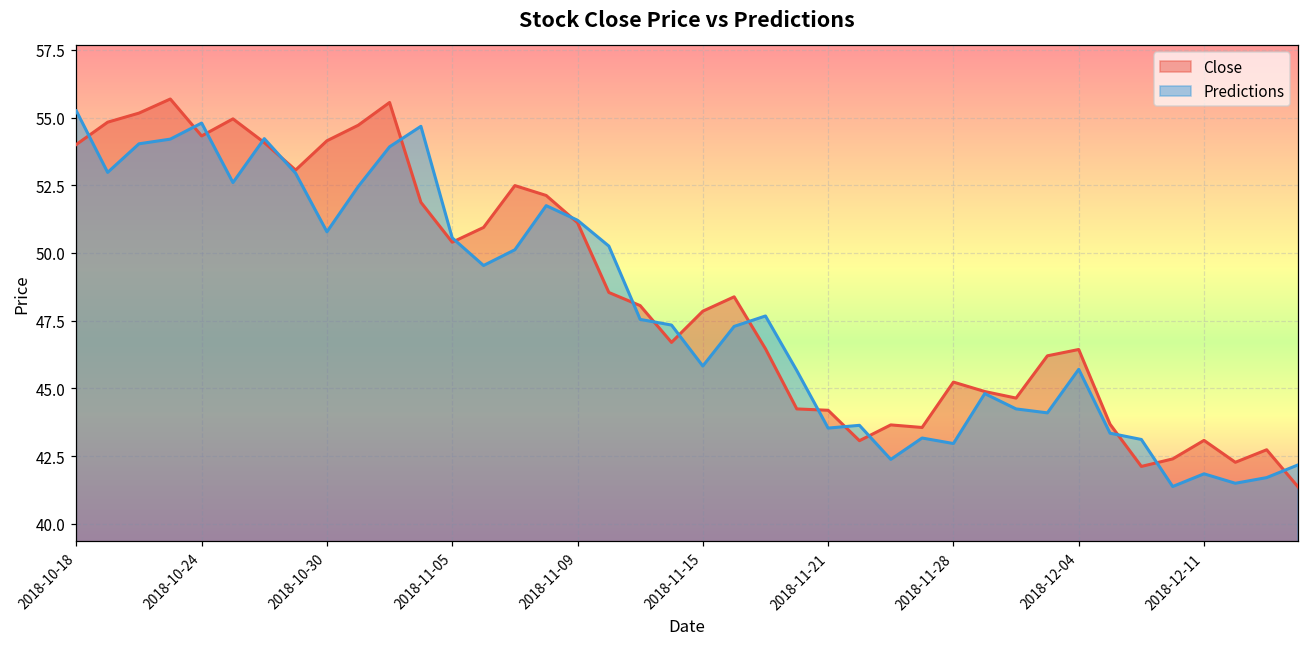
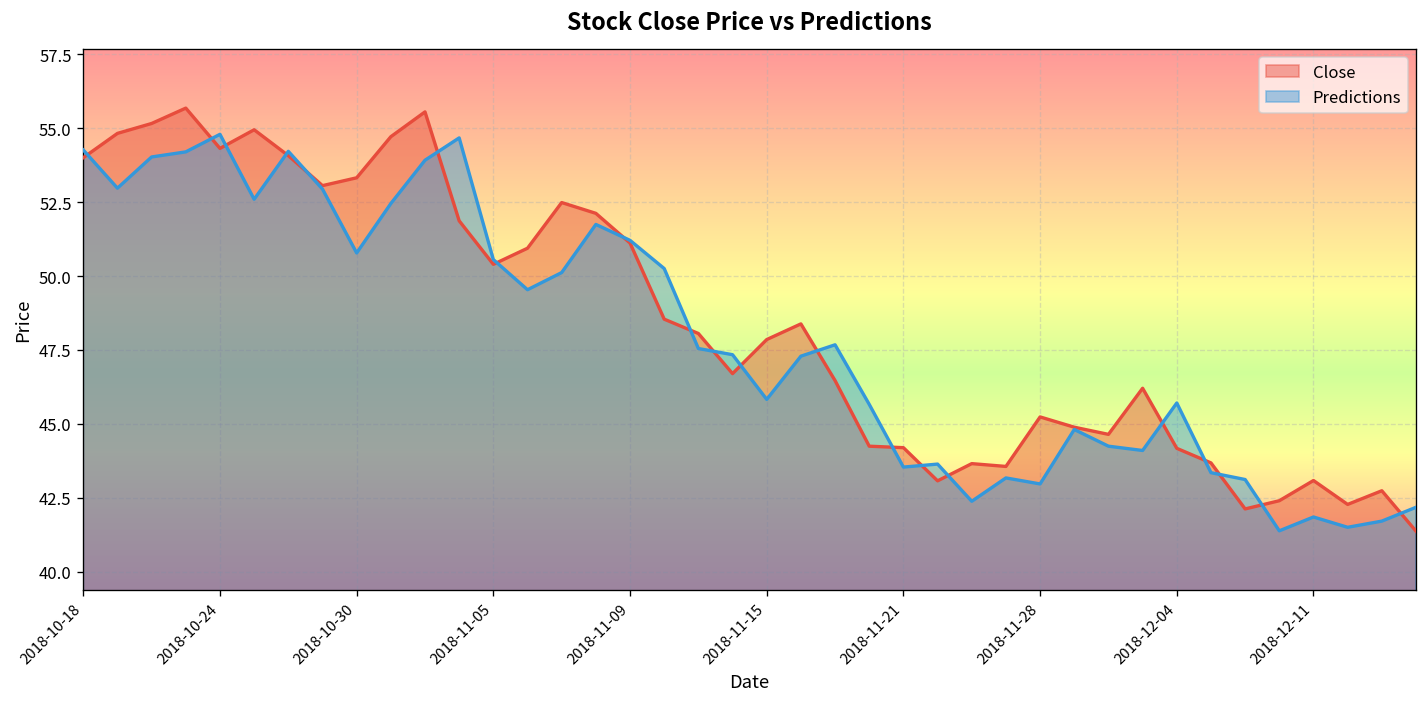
  {
    "Close": {
      "2018-10-18": 54.0,
      "2018-10-24": 54.3,
-     "2018-10-30": 54.1,
+     "2018-10-30": 53.3,
      "2018-11-05": 50.4,
      "2018-11-15": 47.9,
      "2018-11-21": 44.2,
      "2018-11-28": 45.2,
-     "2018-12-04": 46.4,
+     "2018-12-04": 44.2,
      "2018-12-11": 43.1
    },
    "Predictions": {
-     "2018-10-18": 55.2,
+     "2018-10-18": 54.3,
      "2018-10-24": 54.8,
      "2018-10-30": 50.8,
      "2018-11-05": 50.6,
      "2018-11-15": 45.8,
      "2018-11-21": 43.5,
      "2018-11-28": 43.0,
      "2018-12-04": 45.7,
      "2018-12-11": 41.8
    }
  }
